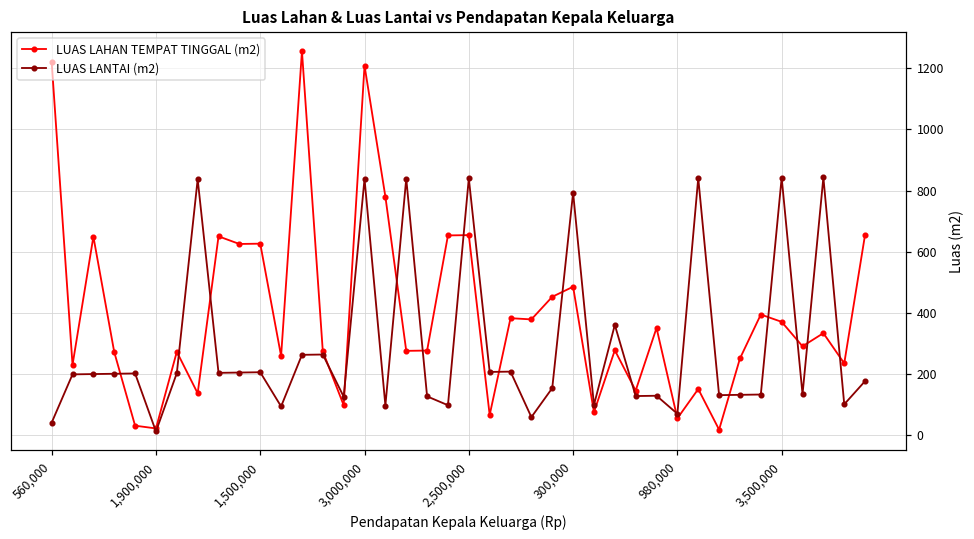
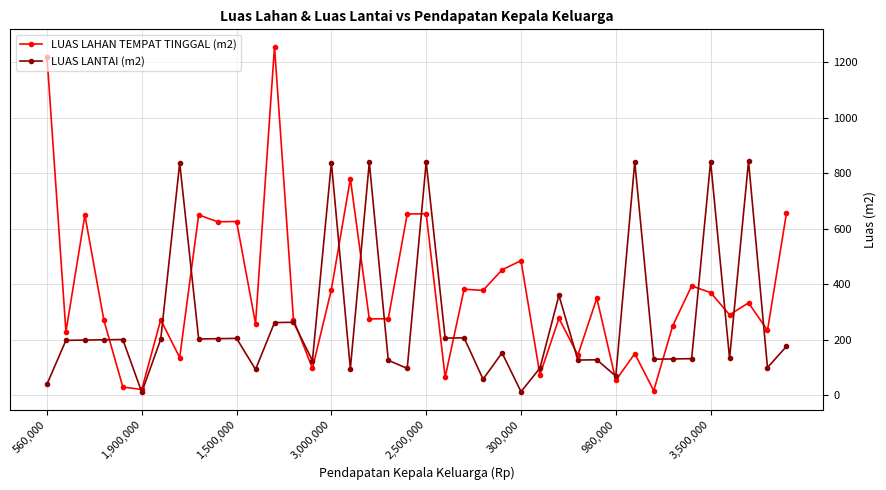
  {
    "LUAS LAHAN TEMPAT TINGGAL (m2)": {
      "1,900,000": 20,
      "1,500,000": 630,
-     "3,000,000": 1210,
+     "3,000,000": 380,
      "2,500,000": 650,
      "300,000": 490,
      "980,000": 50,
      "3,500,000": 370
    },
    "LUAS LANTAI (m2)": {
      "560,000": 40,
      "1,900,000": 10,
      "1,500,000": 210,
      "3,000,000": 840,
      "2,500,000": 840,
-     "300,000": 790,
+     "300,000": 10,
      "980,000": 70,
      "3,500,000": 840
    }
  }
